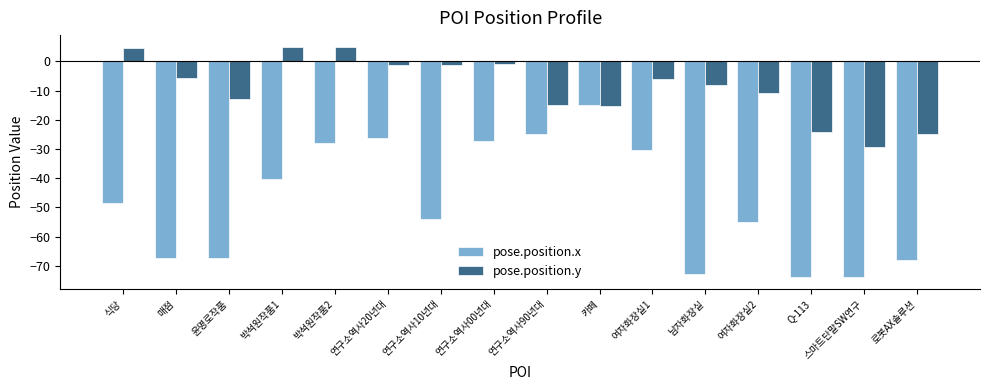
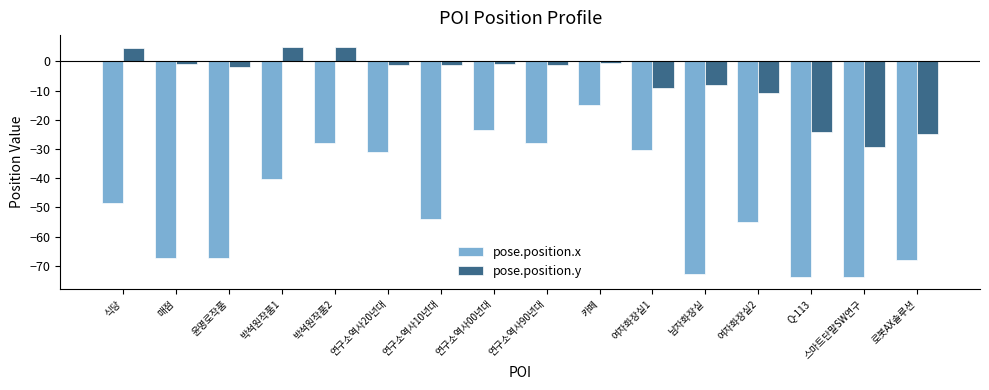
  {
    "pose.position.x": {
      "식당": -48,
      "매점": -67,
      "윤명로작품": -67,
      "박석원작품1": -40,
      "박석원작품2": -28,
-     "연구소역사20년대": -26,
+     "연구소역사20년대": -31,
      "연구소역사10년대": -54,
-     "연구소역사00년대": -27,
-     "연구소역사90년대": -25,
+     "연구소역사00년대": -23,
+     "연구소역사90년대": -28,
      "카페": -15,
      "여자화장실1": -30,
      "남자화장실": -73,
      "여자화장실2": -55,
      "Q-113": -74,
      "스마트단말SW연구": -74,
      "로봇AX솔루션": -68
    },
    "pose.position.y": {
      "식당": 5,
-     "매점": -6,
-     "윤명로작품": -13,
+     "매점": -1,
+     "윤명로작품": -2,
      "박석원작품1": 5,
      "박석원작품2": 5,
      "연구소역사20년대": -1,
      "연구소역사10년대": -1,
      "연구소역사00년대": -1,
-     "연구소역사90년대": -15,
-     "카페": -15,
-     "여자화장실1": -6,
+     "연구소역사90년대": -1,
+     "카페": -1,
+     "여자화장실1": -9,
      "남자화장실": -8,
      "여자화장실2": -11,
      "Q-113": -24,
      "스마트단말SW연구": -29,
      "로봇AX솔루션": -25
    }
  }
